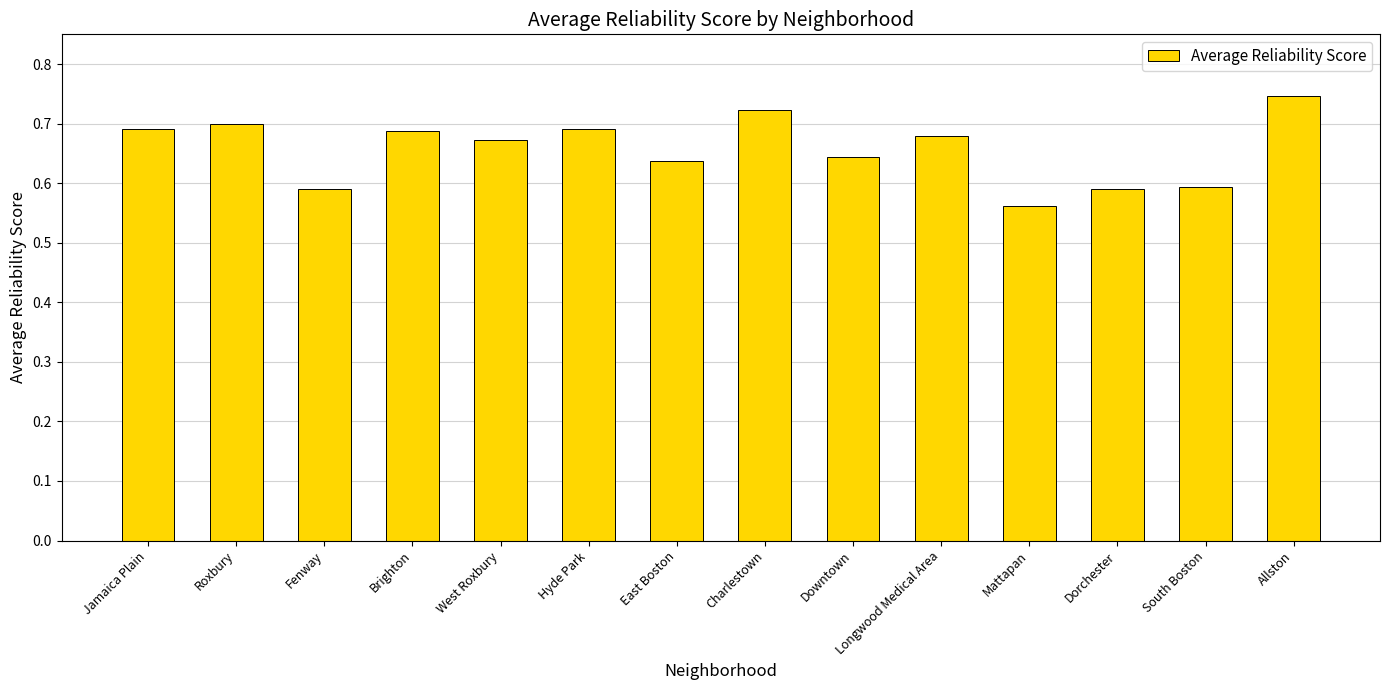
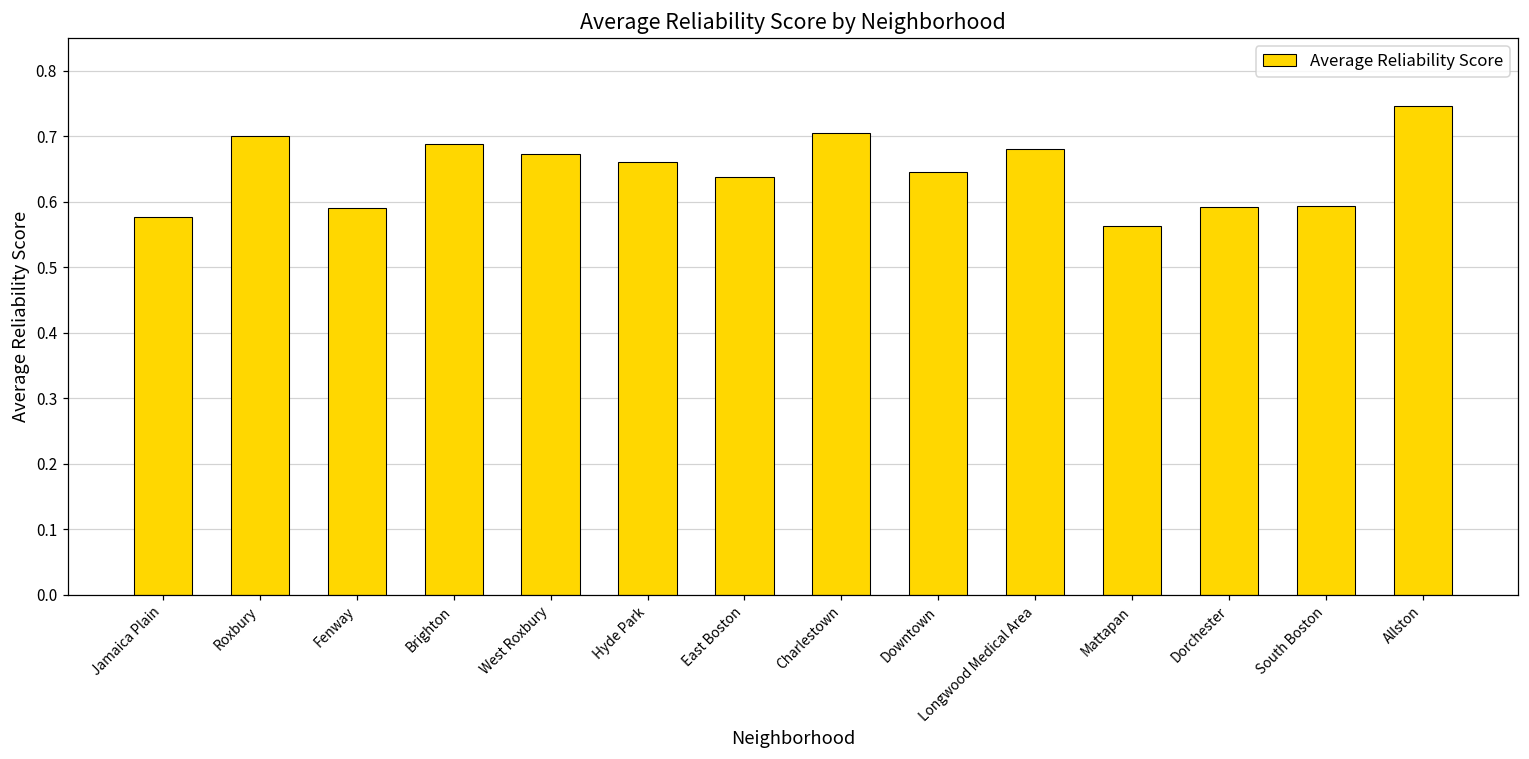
  {
-   "Jamaica Plain": 0.69,
+   "Jamaica Plain": 0.58,
    "Roxbury": 0.70,
    "Fenway": 0.59,
    "Brighton": 0.69,
    "West Roxbury": 0.67,
-   "Hyde Park": 0.69,
+   "Hyde Park": 0.66,
    "East Boston": 0.64,
-   "Charlestown": 0.72,
+   "Charlestown": 0.70,
    "Downtown": 0.64,
    "Longwood Medical Area": 0.68,
    "Mattapan": 0.56,
    "Dorchester": 0.59,
    "South Boston": 0.59,
    "Allston": 0.75
  }
